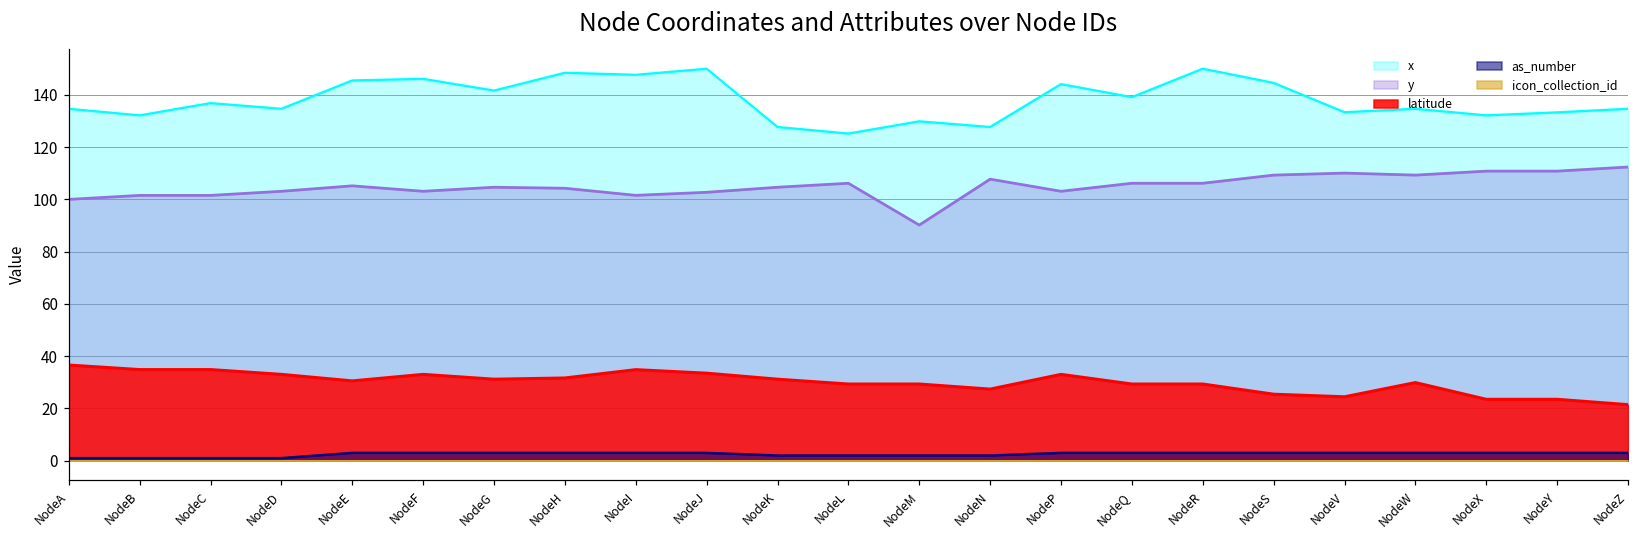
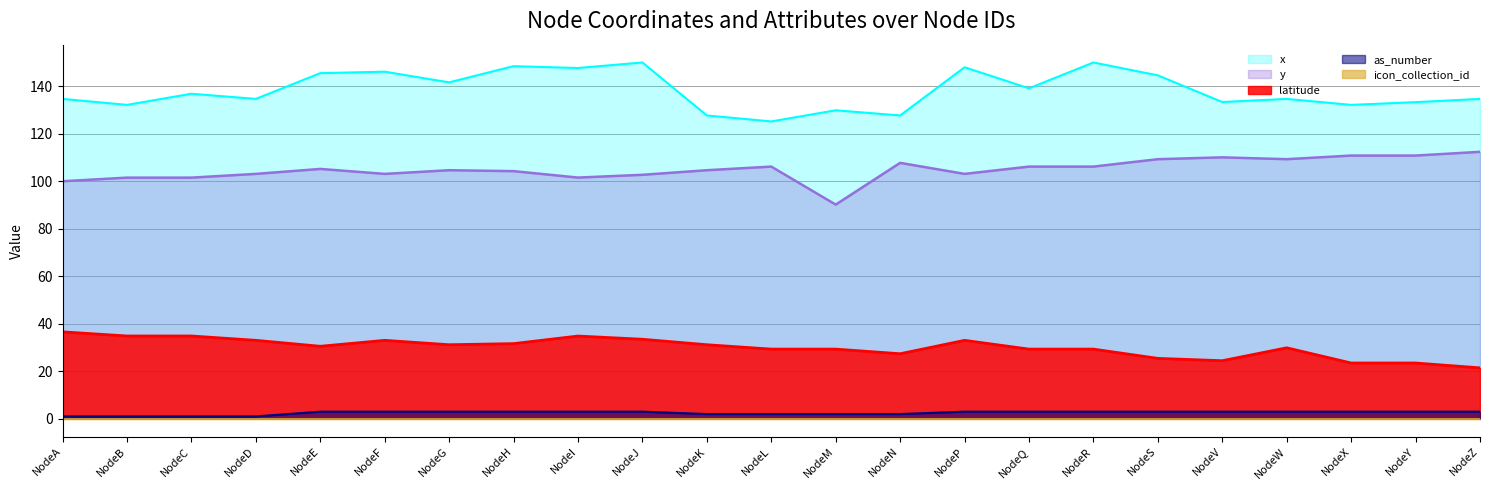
  {
    "x": {
      "NodeA": 135,
      "NodeB": 132,
      "NodeC": 137,
      "NodeD": 135,
      "NodeE": 146,
      "NodeF": 146,
      "NodeG": 142,
      "NodeH": 148,
      "NodeI": 148,
      "NodeJ": 150,
      "NodeK": 128,
      "NodeL": 125,
      "NodeM": 130,
      "NodeN": 128,
-     "NodeP": 144,
+     "NodeP": 148,
      "NodeQ": 139,
      "NodeR": 150,
      "NodeS": 145,
      "NodeV": 133,
      "NodeW": 135,
      "NodeX": 132,
      "NodeY": 133,
      "NodeZ": 135
    },
    "y": {
      "NodeA": 100,
      "NodeB": 102,
      "NodeC": 102,
      "NodeD": 103,
      "NodeE": 105,
      "NodeF": 103,
      "NodeG": 105,
      "NodeH": 104,
      "NodeI": 102,
      "NodeJ": 103,
      "NodeK": 105,
      "NodeL": 106,
      "NodeM": 90,
      "NodeN": 108,
      "NodeP": 103,
      "NodeQ": 106,
      "NodeR": 106,
      "NodeS": 109,
      "NodeV": 110,
      "NodeW": 109,
      "NodeX": 111,
      "NodeY": 111,
      "NodeZ": 112
    },
    "latitude": {
      "NodeA": 37,
      "NodeB": 35,
      "NodeC": 35,
      "NodeD": 33,
      "NodeE": 31,
      "NodeF": 33,
      "NodeG": 31,
      "NodeH": 32,
      "NodeI": 35,
      "NodeJ": 33,
      "NodeK": 31,
      "NodeL": 29,
      "NodeM": 29,
      "NodeN": 27,
      "NodeP": 33,
      "NodeQ": 29,
      "NodeR": 29,
      "NodeS": 25,
      "NodeV": 24,
      "NodeW": 30,
      "NodeX": 23,
      "NodeY": 23,
      "NodeZ": 21
    },
    "as_number": {
      "NodeE": 3,
      "NodeF": 3,
      "NodeG": 3,
      "NodeH": 3,
      "NodeI": 3,
      "NodeJ": 3,
      "NodeK": 2,
      "NodeL": 2,
      "NodeM": 2,
      "NodeN": 2,
      "NodeP": 3,
      "NodeQ": 3,
      "NodeR": 3,
      "NodeS": 3,
      "NodeV": 3,
      "NodeW": 3,
      "NodeX": 3,
      "NodeY": 3,
      "NodeZ": 3
    },
    "icon_collection_id": {
      "NodeE": 0,
      "NodeF": 0,
      "NodeG": 0,
      "NodeH": 0,
      "NodeI": 0,
      "NodeJ": 0,
      "NodeK": 0,
      "NodeL": 0,
      "NodeM": 0,
      "NodeN": 0,
      "NodeP": 0,
      "NodeQ": 0,
      "NodeR": 0,
      "NodeS": 0,
      "NodeV": 0,
      "NodeW": 0,
      "NodeX": 0,
      "NodeY": 0,
      "NodeZ": 0
    }
  }
